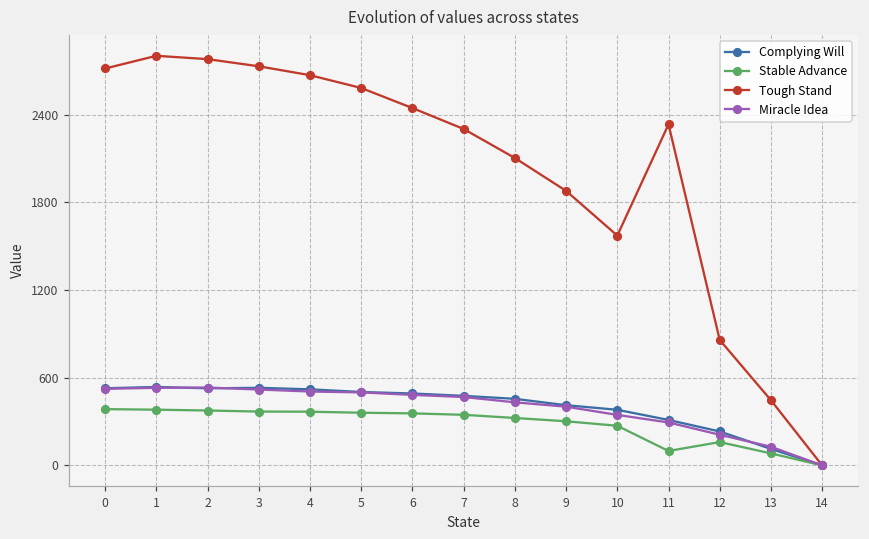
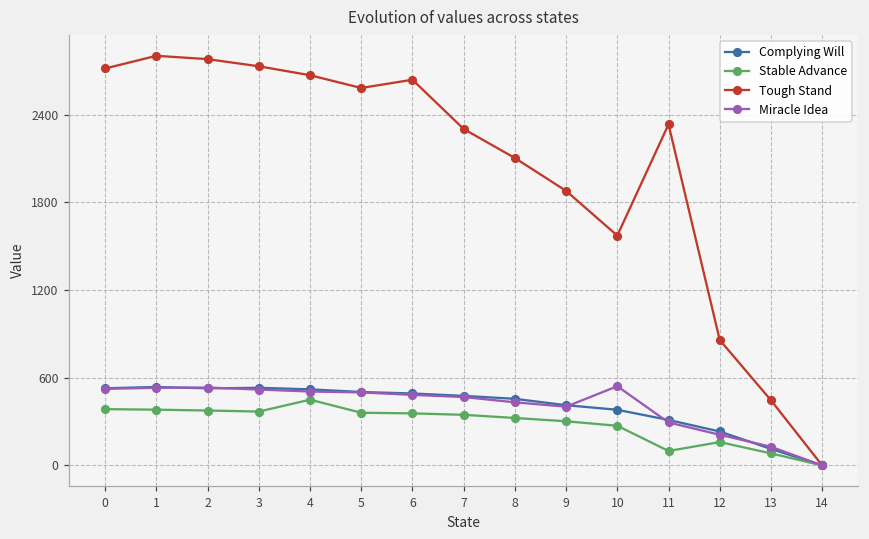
  {
    "Complying Will": {
      "8": 460,
      "10": 380,
      "12": 230
    },
    "Stable Advance": {
      "0": 390,
      "1": 380,
      "2": 380,
      "3": 370,
-     "4": 370,
+     "4": 450,
      "5": 360,
      "6": 360,
      "7": 350,
      "8": 320,
      "9": 300,
      "10": 270,
      "11": 100,
      "12": 160,
      "13": 80
    },
    "Tough Stand": {
      "0": 2720,
      "1": 2800,
      "2": 2780,
      "3": 2730,
      "4": 2670,
      "5": 2580,
-     "6": 2450,
+     "6": 2640,
      "7": 2300,
      "8": 2100,
      "9": 1880,
      "10": 1570,
      "11": 2330,
      "12": 860,
      "13": 450
    },
    "Miracle Idea": {
      "8": 430,
-     "10": 350,
+     "10": 540,
      "12": 210
    }
  }
